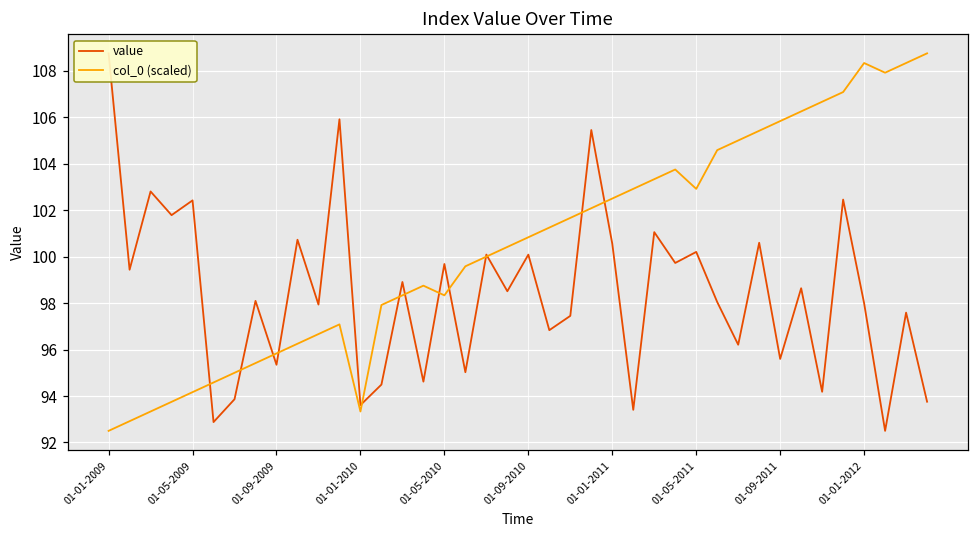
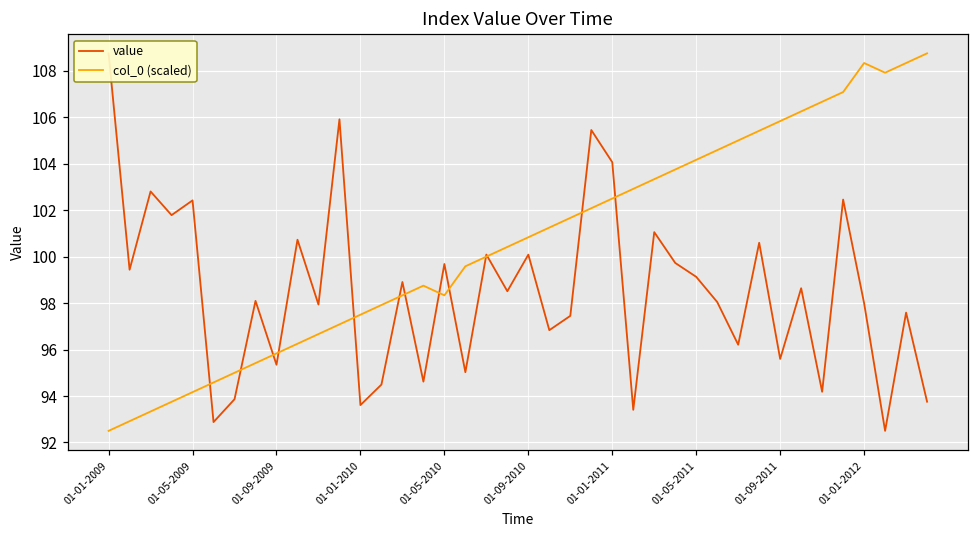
  {
    "value": {
      "01-05-2009": 102.4,
      "01-09-2009": 95.3,
      "01-01-2010": 93.6,
      "01-05-2010": 99.7,
      "01-09-2010": 100.1,
-     "01-01-2011": 100.6,
-     "01-05-2011": 100.2,
+     "01-01-2011": 104.1,
+     "01-05-2011": 99.1,
      "01-09-2011": 95.6,
      "01-01-2012": 98.0
    },
    "col_0 (scaled)": {
      "01-01-2009": 92.5,
      "01-05-2009": 94.2,
      "01-09-2009": 95.8,
-     "01-01-2010": 93.3,
+     "01-01-2010": 97.5,
      "01-05-2010": 98.3,
      "01-09-2010": 100.8,
      "01-01-2011": 102.5,
-     "01-05-2011": 102.9,
+     "01-05-2011": 104.2,
      "01-09-2011": 105.8,
      "01-01-2012": 108.3
    }
  }
